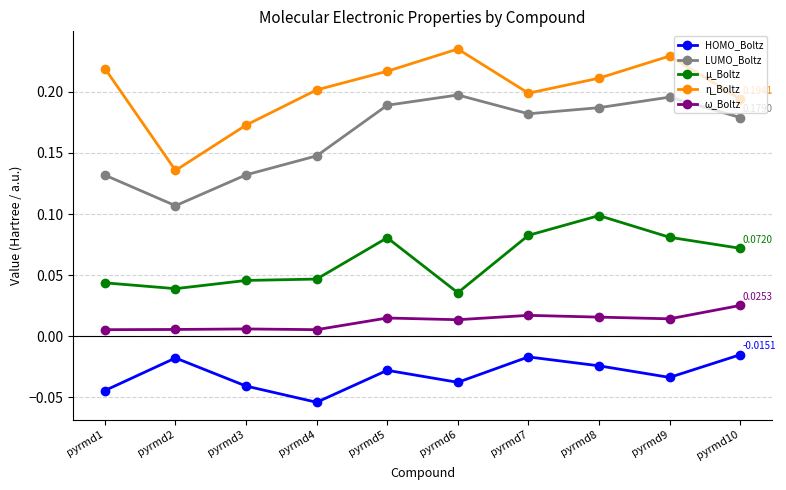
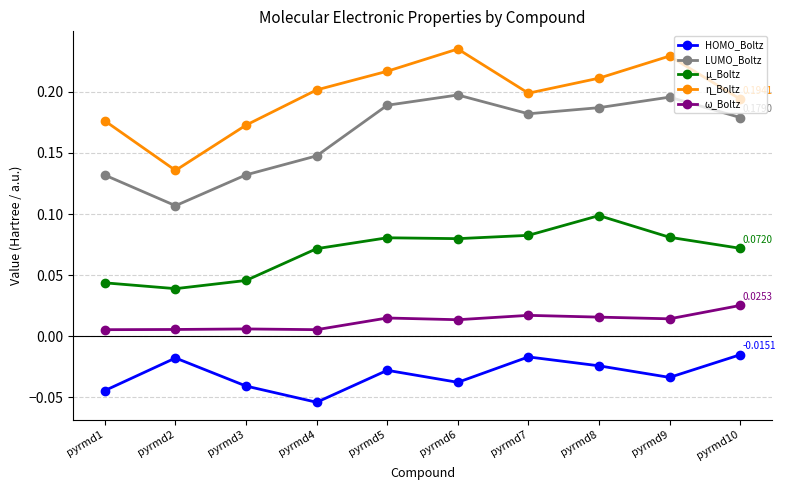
  {
    "HOMO_Boltz": {
      "pyrmd10": -0.0151
    },
    "LUMO_Boltz": {
      "pyrmd1": 0.132,
      "pyrmd2": 0.107,
      "pyrmd3": 0.132,
      "pyrmd4": 0.148,
      "pyrmd5": 0.189,
      "pyrmd6": 0.197,
      "pyrmd7": 0.182,
      "pyrmd8": 0.187,
      "pyrmd9": 0.196
    },
    "μ_Boltz": {
      "pyrmd1": 0.044,
      "pyrmd2": 0.039,
      "pyrmd3": 0.046,
-     "pyrmd4": 0.047,
+     "pyrmd4": 0.072,
      "pyrmd5": 0.081,
-     "pyrmd6": 0.036,
+     "pyrmd6": 0.080,
      "pyrmd7": 0.083,
      "pyrmd8": 0.099,
      "pyrmd9": 0.081
    },
    "η_Boltz": {
-     "pyrmd1": 0.219,
+     "pyrmd1": 0.176,
      "pyrmd2": 0.136,
      "pyrmd3": 0.173,
      "pyrmd4": 0.202,
      "pyrmd5": 0.217,
      "pyrmd6": 0.235,
      "pyrmd7": 0.199,
      "pyrmd8": 0.211,
      "pyrmd9": 0.229
    },
    "ω_Boltz": {
      "pyrmd10": 0.0253
    }
  }
